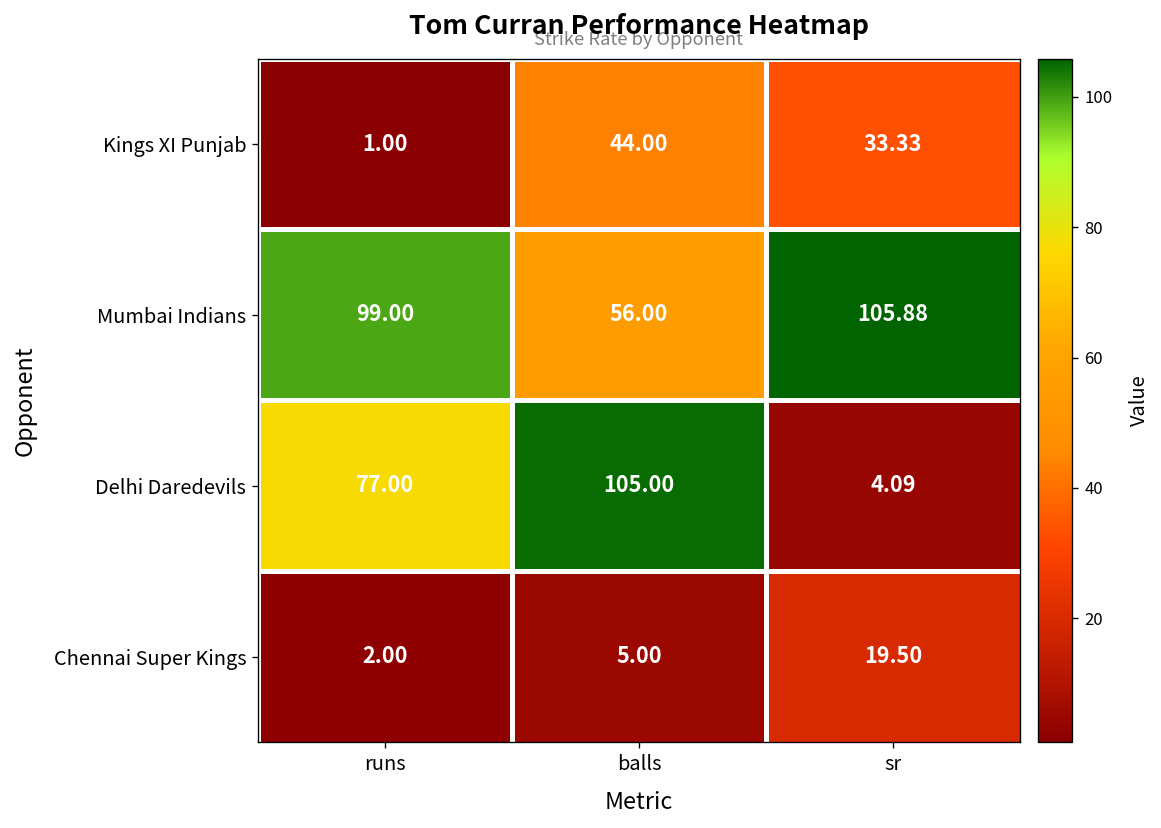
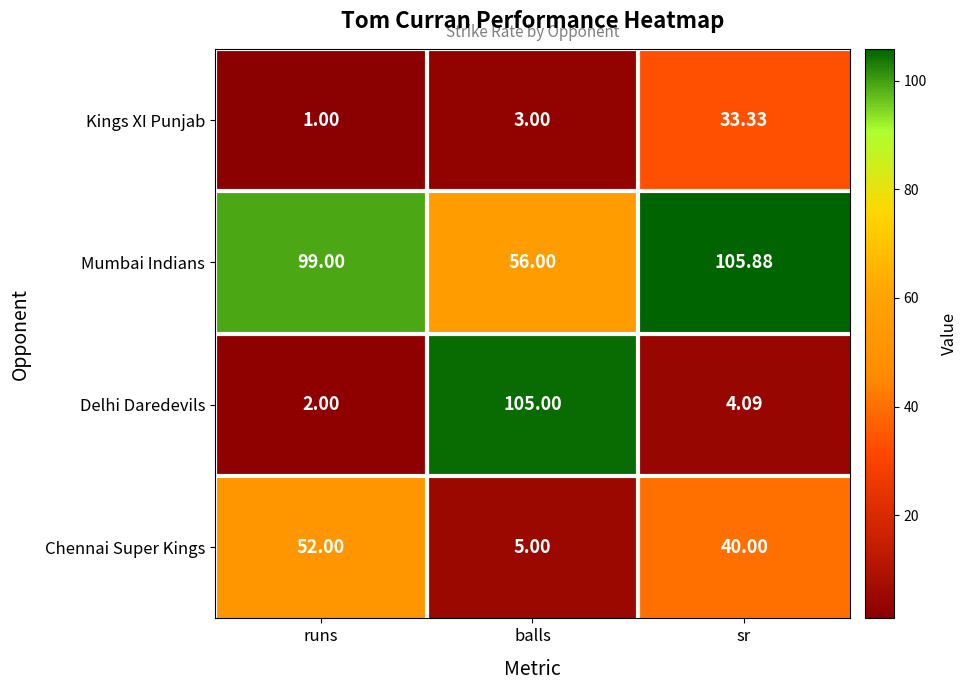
  {
    "Kings XI Punjab": {
      "runs": 1.00,
-     "balls": 44.00,
+     "balls": 3.00,
      "sr": 33.33
    },
    "Mumbai Indians": {
      "runs": 99.00,
      "balls": 56.00,
      "sr": 105.88
    },
    "Delhi Daredevils": {
-     "runs": 77.00,
+     "runs": 2.00,
      "balls": 105.00,
      "sr": 4.09
    },
    "Chennai Super Kings": {
-     "runs": 2.00,
+     "runs": 52.00,
      "balls": 5.00,
-     "sr": 19.50
+     "sr": 40.00
    }
  }
